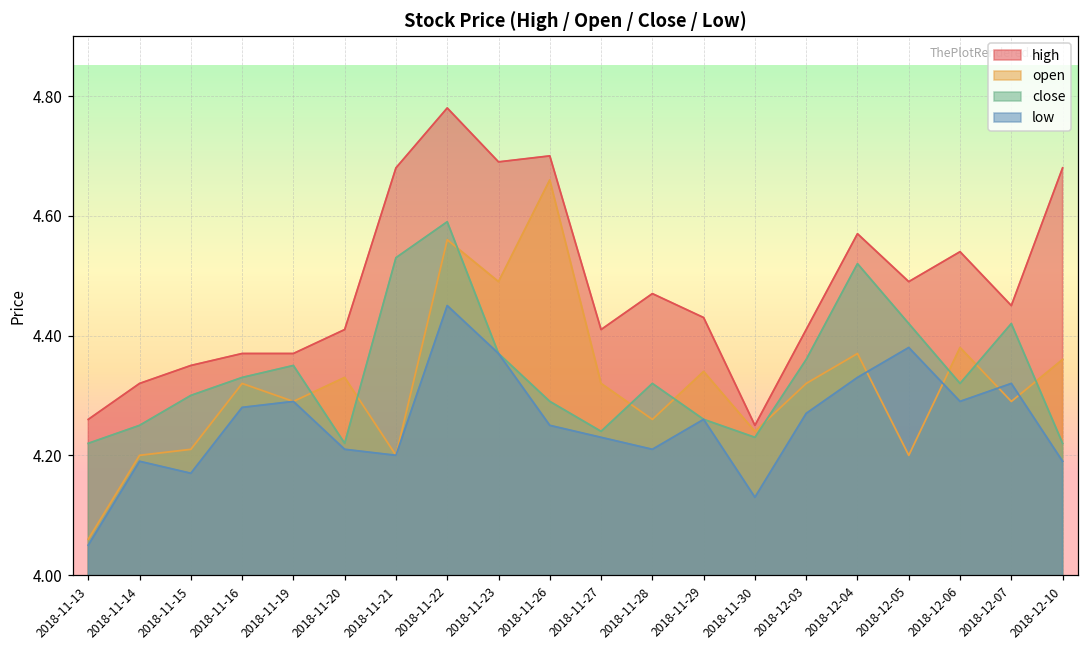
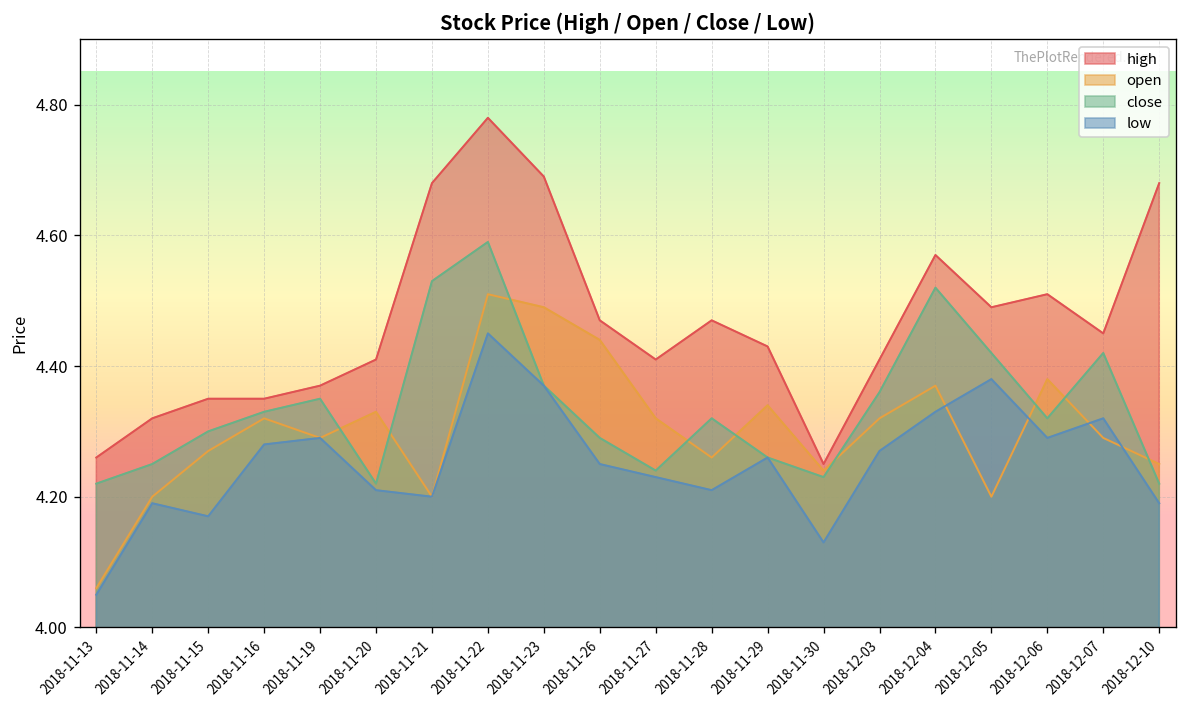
  {
    "high": {
      "2018-11-13": 4.26,
      "2018-11-14": 4.32,
      "2018-11-15": 4.35,
-     "2018-11-16": 4.37,
+     "2018-11-16": 4.35,
      "2018-11-19": 4.37,
      "2018-11-20": 4.41,
      "2018-11-21": 4.68,
      "2018-11-22": 4.78,
      "2018-11-23": 4.69,
-     "2018-11-26": 4.70,
+     "2018-11-26": 4.47,
      "2018-11-27": 4.41,
      "2018-11-28": 4.47,
      "2018-11-29": 4.43,
      "2018-11-30": 4.25,
      "2018-12-03": 4.41,
      "2018-12-04": 4.57,
      "2018-12-05": 4.49,
-     "2018-12-06": 4.54,
+     "2018-12-06": 4.51,
      "2018-12-07": 4.45,
      "2018-12-10": 4.68
    },
    "open": {
      "2018-11-13": 4.06,
      "2018-11-14": 4.20,
-     "2018-11-15": 4.21,
+     "2018-11-15": 4.27,
      "2018-11-16": 4.32,
      "2018-11-20": 4.33,
-     "2018-11-22": 4.56,
+     "2018-11-22": 4.51,
      "2018-11-23": 4.49,
-     "2018-11-26": 4.66,
+     "2018-11-26": 4.44,
      "2018-11-27": 4.32,
      "2018-11-28": 4.26,
      "2018-11-29": 4.34,
      "2018-11-30": 4.24,
      "2018-12-03": 4.32,
      "2018-12-04": 4.37,
      "2018-12-05": 4.20,
      "2018-12-06": 4.38,
      "2018-12-07": 4.29,
-     "2018-12-10": 4.36
+     "2018-12-10": 4.25
    }
  }
